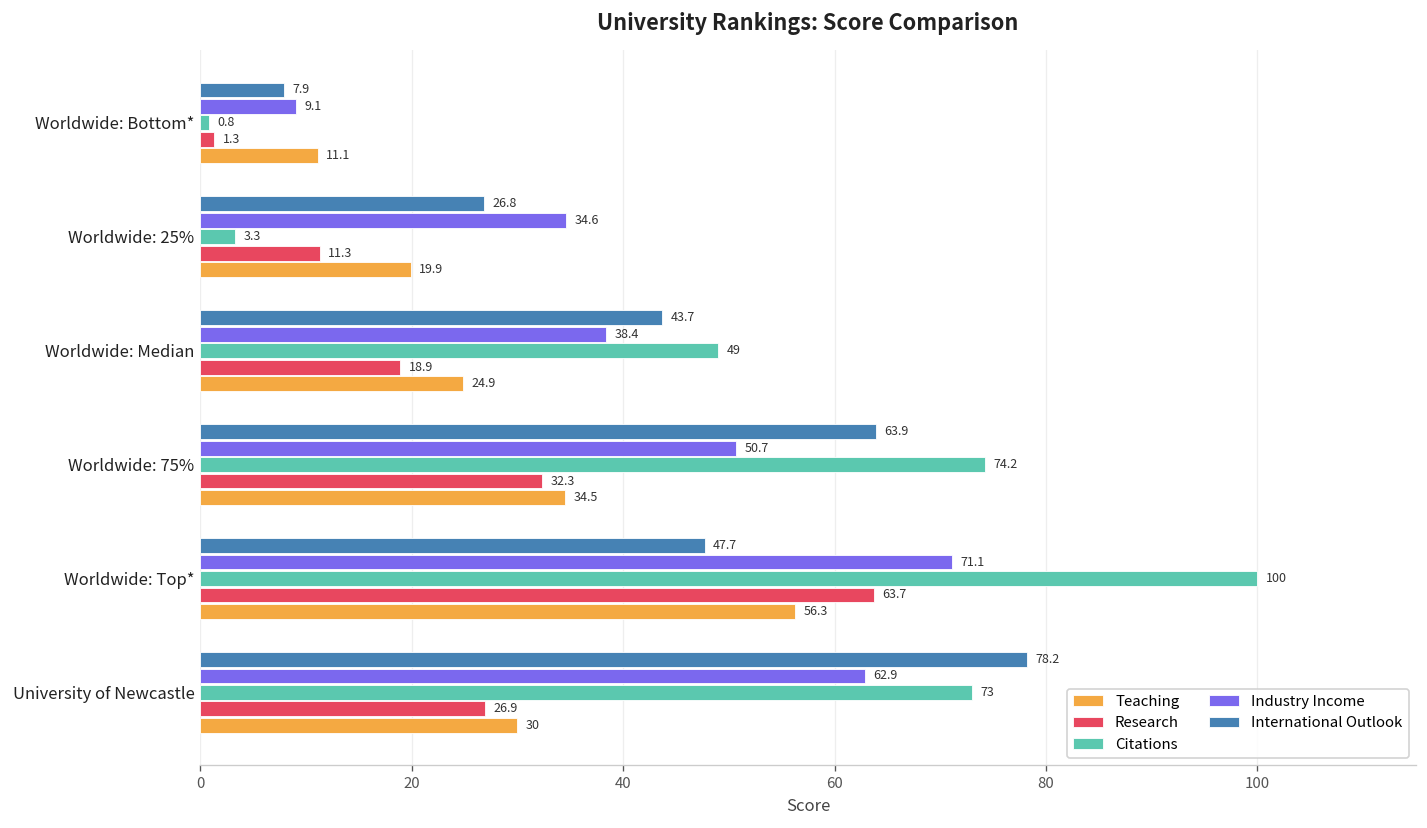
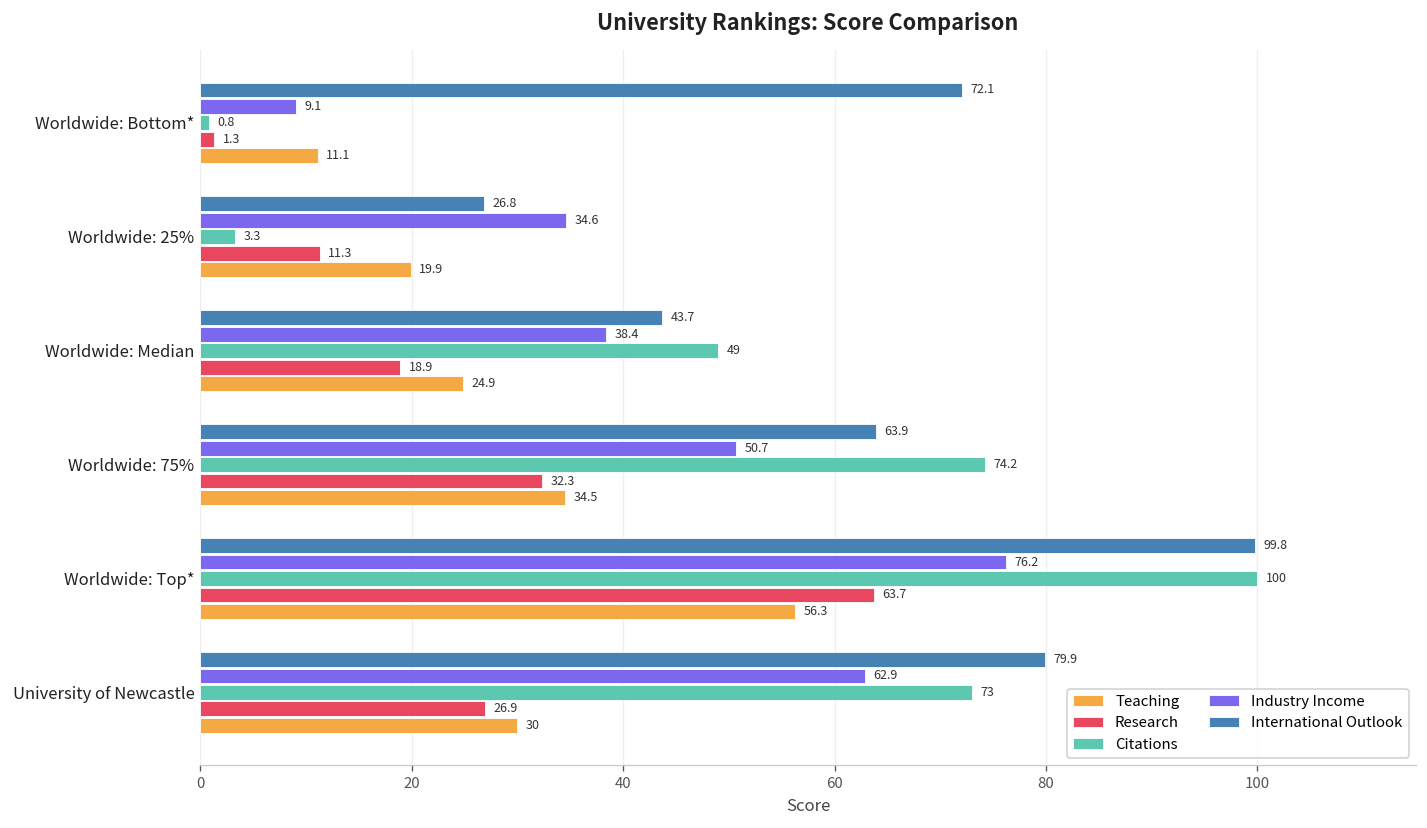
  {
    "Teaching": {
      "Worldwide: Bottom*": 11.1,
      "Worldwide: 25%": 19.9,
      "Worldwide: Median": 24.9,
      "Worldwide: 75%": 34.5,
      "Worldwide: Top*": 56.3,
      "University of Newcastle": 30
    },
    "Research": {
      "Worldwide: Bottom*": 1.3,
      "Worldwide: 25%": 11.3,
      "Worldwide: Median": 18.9,
      "Worldwide: 75%": 32.3,
      "Worldwide: Top*": 63.7,
      "University of Newcastle": 26.9
    },
    "Citations": {
      "Worldwide: Bottom*": 0.8,
      "Worldwide: 25%": 3.3,
      "Worldwide: Median": 49,
      "Worldwide: 75%": 74.2,
      "Worldwide: Top*": 100,
      "University of Newcastle": 73
    },
    "Industry Income": {
      "Worldwide: Bottom*": 9.1,
      "Worldwide: 25%": 34.6,
      "Worldwide: Median": 38.4,
      "Worldwide: 75%": 50.7,
-     "Worldwide: Top*": 71.1,
+     "Worldwide: Top*": 76.2,
      "University of Newcastle": 62.9
    },
    "International Outlook": {
-     "Worldwide: Bottom*": 7.9,
+     "Worldwide: Bottom*": 72.1,
      "Worldwide: 25%": 26.8,
      "Worldwide: Median": 43.7,
      "Worldwide: 75%": 63.9,
-     "Worldwide: Top*": 47.7,
-     "University of Newcastle": 78.2
+     "Worldwide: Top*": 99.8,
+     "University of Newcastle": 79.9
    }
  }
